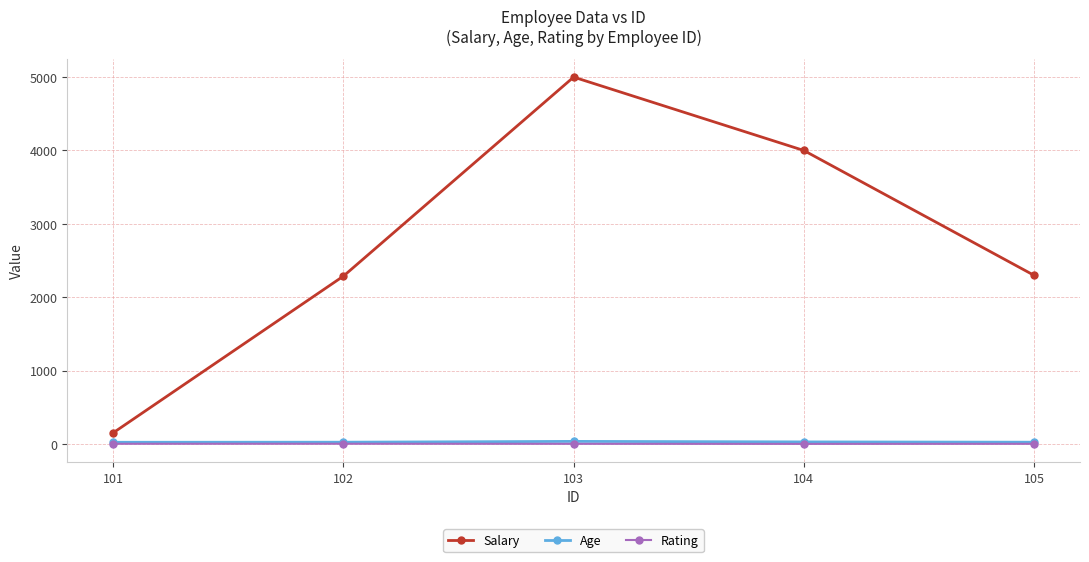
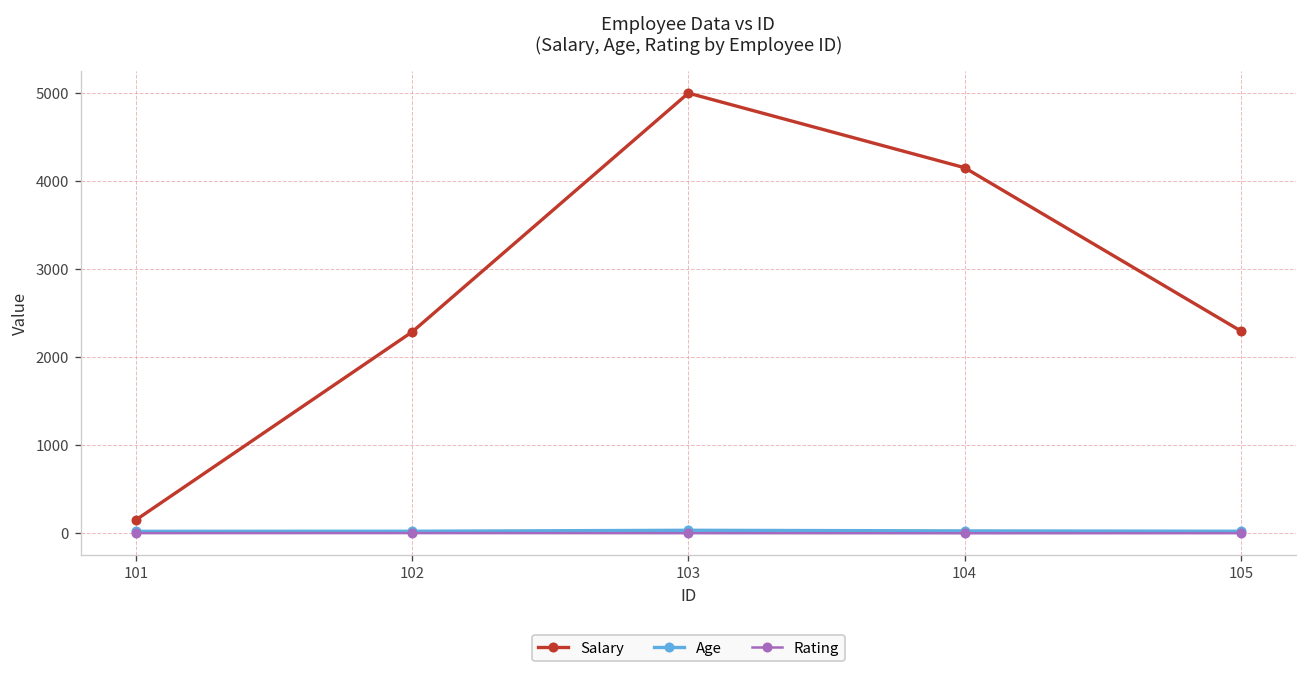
  {
    "Salary": {
      "101": 200,
      "102": 2300,
      "103": 5000,
-     "104": 4000,
+     "104": 4200,
      "105": 2300
    }
  }
